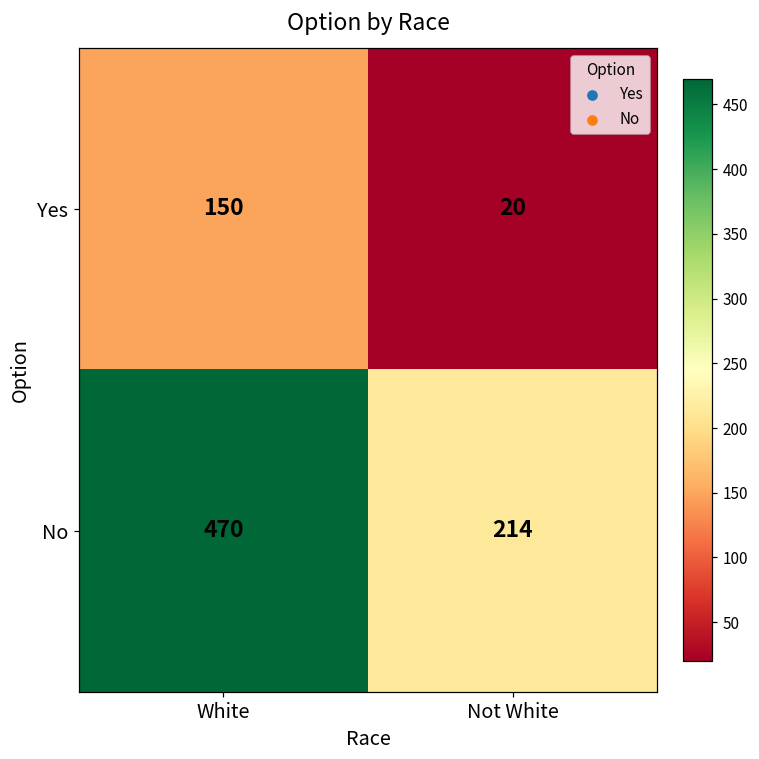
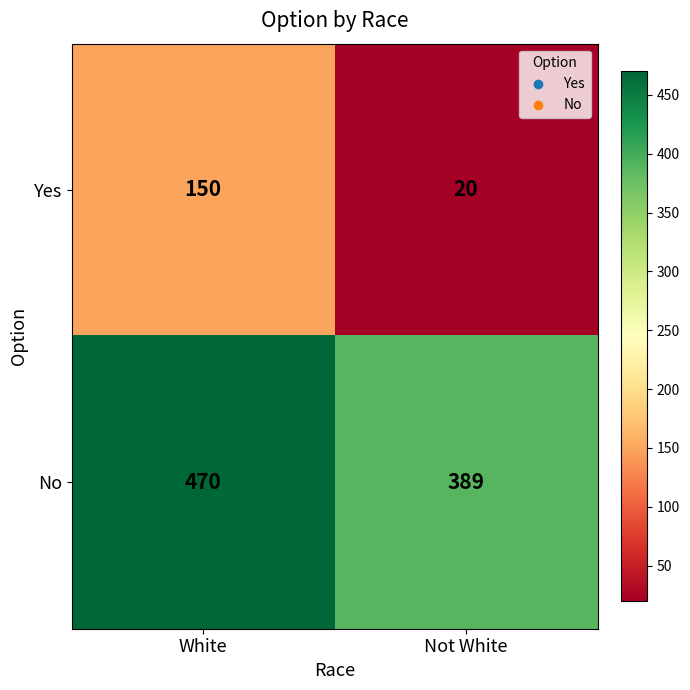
  {
    "Yes": {
      "White": 150,
      "Not White": 20
    },
    "No": {
      "White": 470,
-     "Not White": 214
+     "Not White": 389
    }
  }
